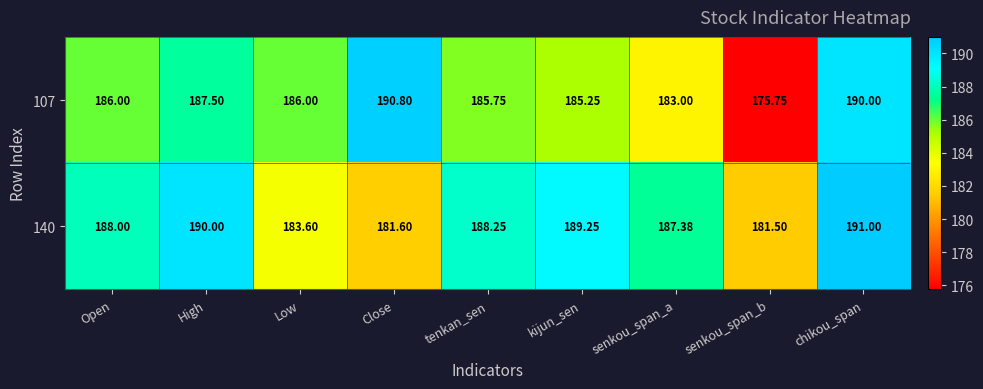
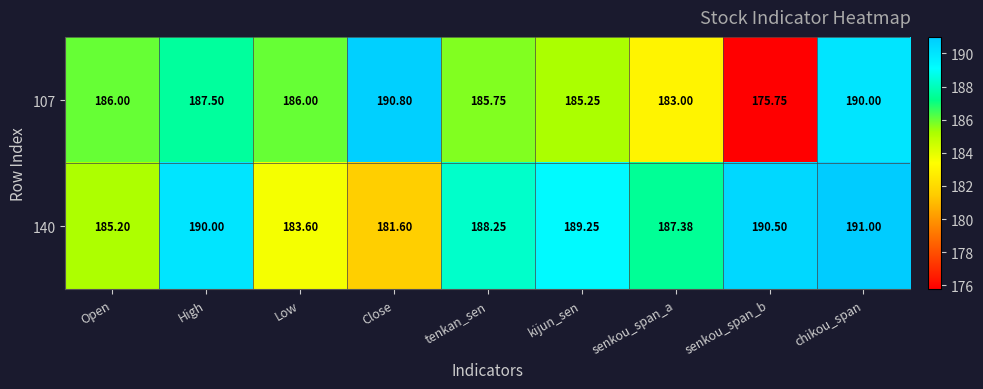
  {
    "107": {
      "Open": 186.00,
      "High": 187.50,
      "Low": 186.00,
      "Close": 190.80,
      "tenkan_sen": 185.75,
      "kijun_sen": 185.25,
      "senkou_span_a": 183.00,
      "senkou_span_b": 175.75,
      "chikou_span": 190.00
    },
    "140": {
-     "Open": 188.00,
+     "Open": 185.20,
      "High": 190.00,
      "Low": 183.60,
      "Close": 181.60,
      "tenkan_sen": 188.25,
      "kijun_sen": 189.25,
      "senkou_span_a": 187.38,
-     "senkou_span_b": 181.50,
+     "senkou_span_b": 190.50,
      "chikou_span": 191.00
    }
  }
